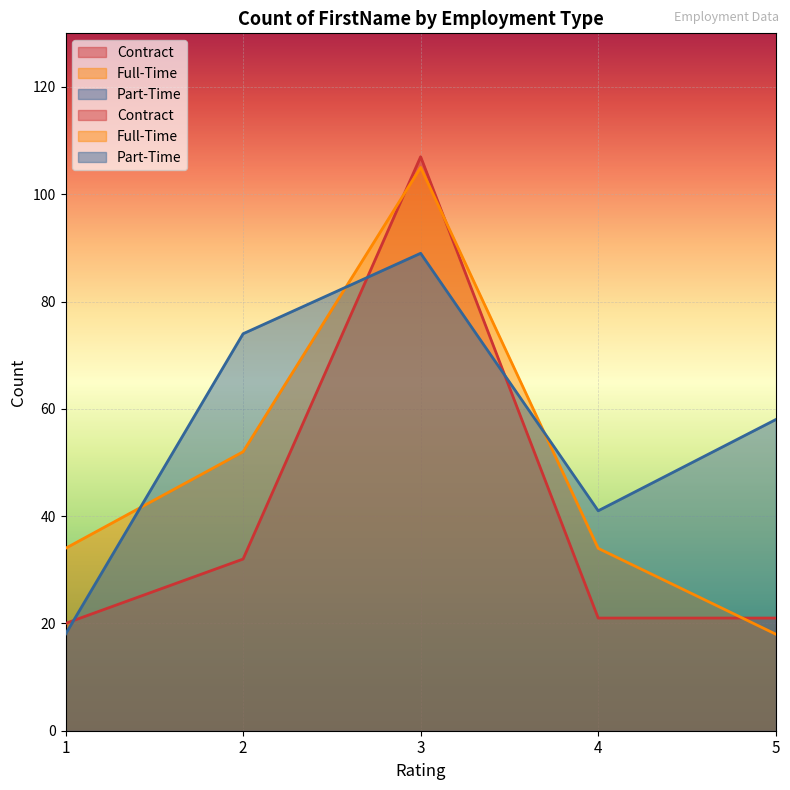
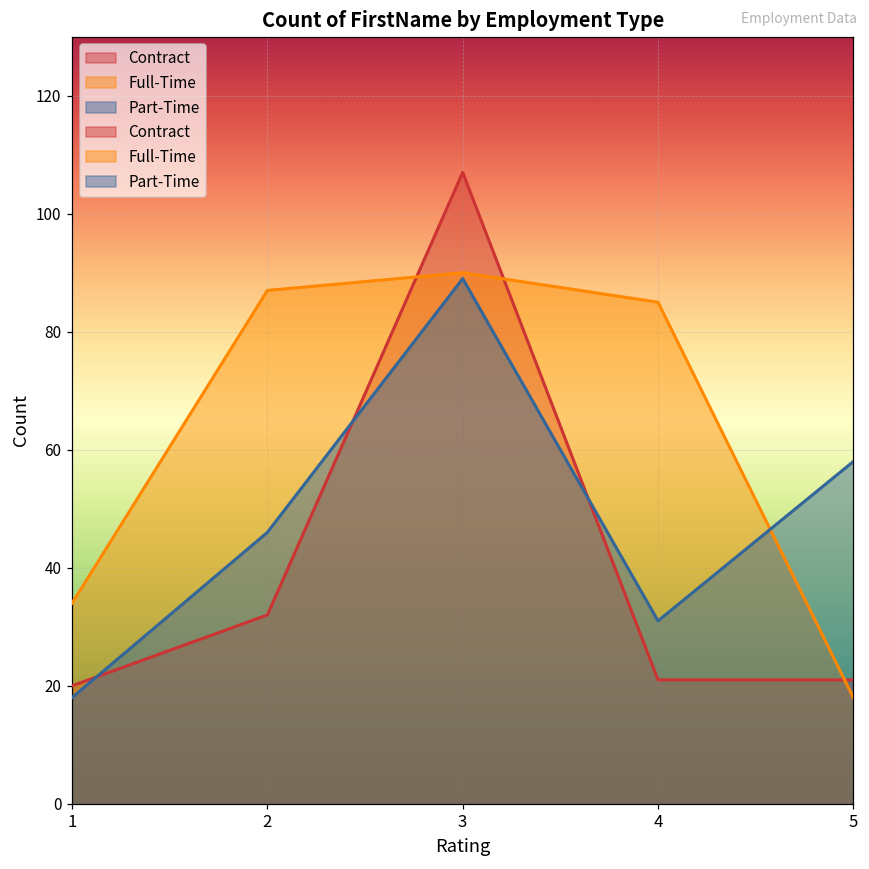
  {
    "Contract": {
      "1": 20,
      "2": 32,
      "3": 107,
      "4": 21,
      "5": 21
    },
    "Full-Time": {
      "1": 34,
-     "2": 52,
-     "3": 105,
-     "4": 34,
+     "2": 87,
+     "3": 90,
+     "4": 85,
      "5": 18
    },
    "Part-Time": {
      "1": 18,
-     "2": 74,
+     "2": 46,
      "3": 89,
-     "4": 41,
+     "4": 31,
      "5": 58
    }
  }
